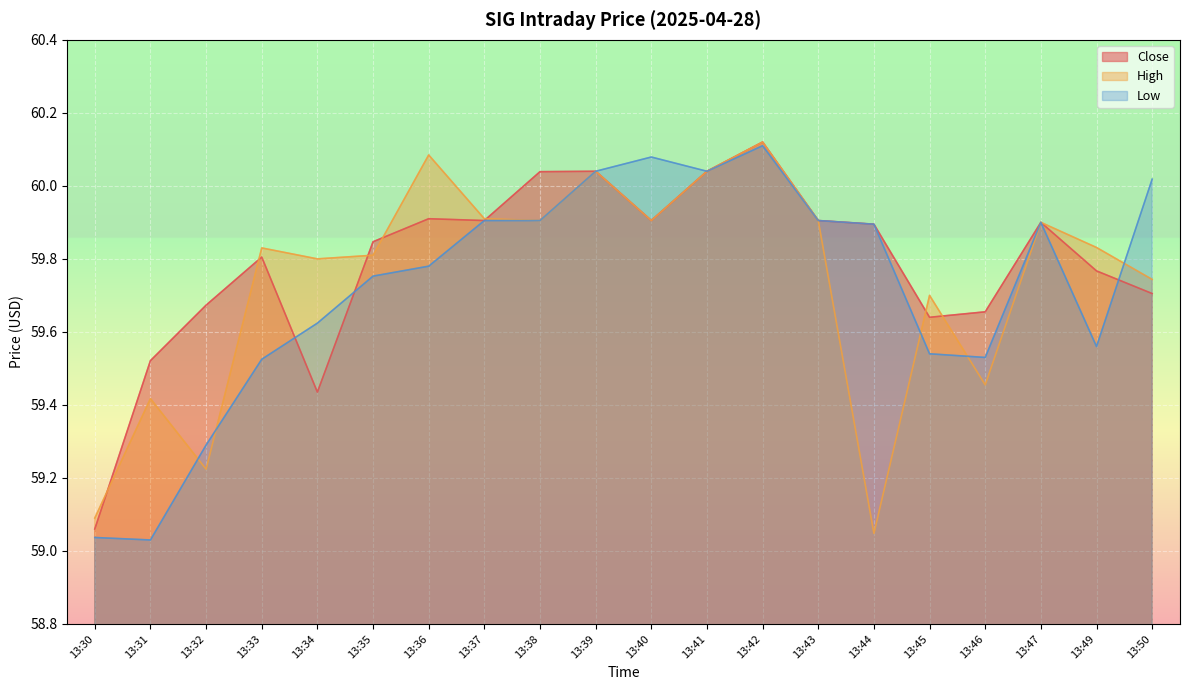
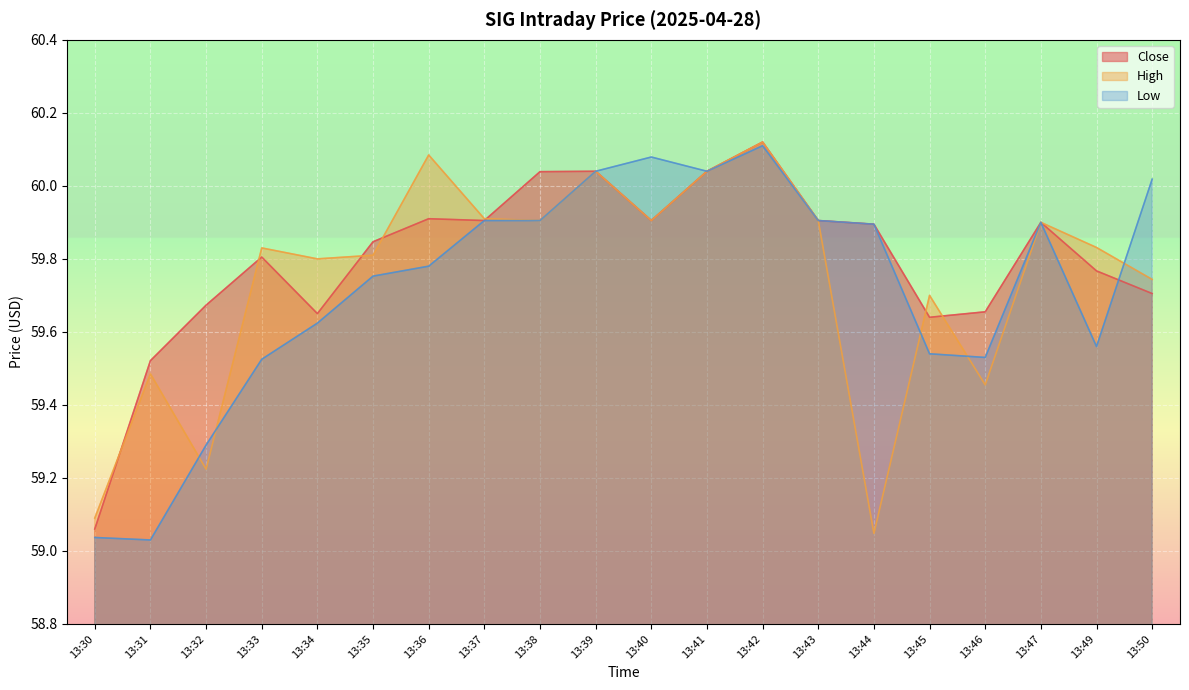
  {
    "Close": {
      "13:30": 59.06,
      "13:31": 59.52,
      "13:32": 59.67,
      "13:33": 59.81,
-     "13:34": 59.44,
+     "13:34": 59.65,
      "13:35": 59.85,
      "13:36": 59.91,
      "13:38": 60.04,
      "13:45": 59.64,
      "13:46": 59.65,
      "13:49": 59.77,
      "13:50": 59.71
    },
    "High": {
      "13:30": 59.09,
-     "13:31": 59.42,
+     "13:31": 59.49,
      "13:32": 59.22,
      "13:33": 59.83,
      "13:34": 59.80,
      "13:35": 59.81,
      "13:36": 60.08,
      "13:44": 59.05,
      "13:45": 59.70,
      "13:46": 59.45,
      "13:49": 59.83,
      "13:50": 59.74
    },
    "Low": {
      "13:30": 59.04,
      "13:31": 59.03,
      "13:32": 59.29,
      "13:33": 59.53,
      "13:34": 59.62,
      "13:35": 59.75,
      "13:36": 59.78,
      "13:40": 60.08,
      "13:42": 60.11,
      "13:45": 59.54,
      "13:46": 59.53,
      "13:49": 59.56,
      "13:50": 60.02
    }
  }
